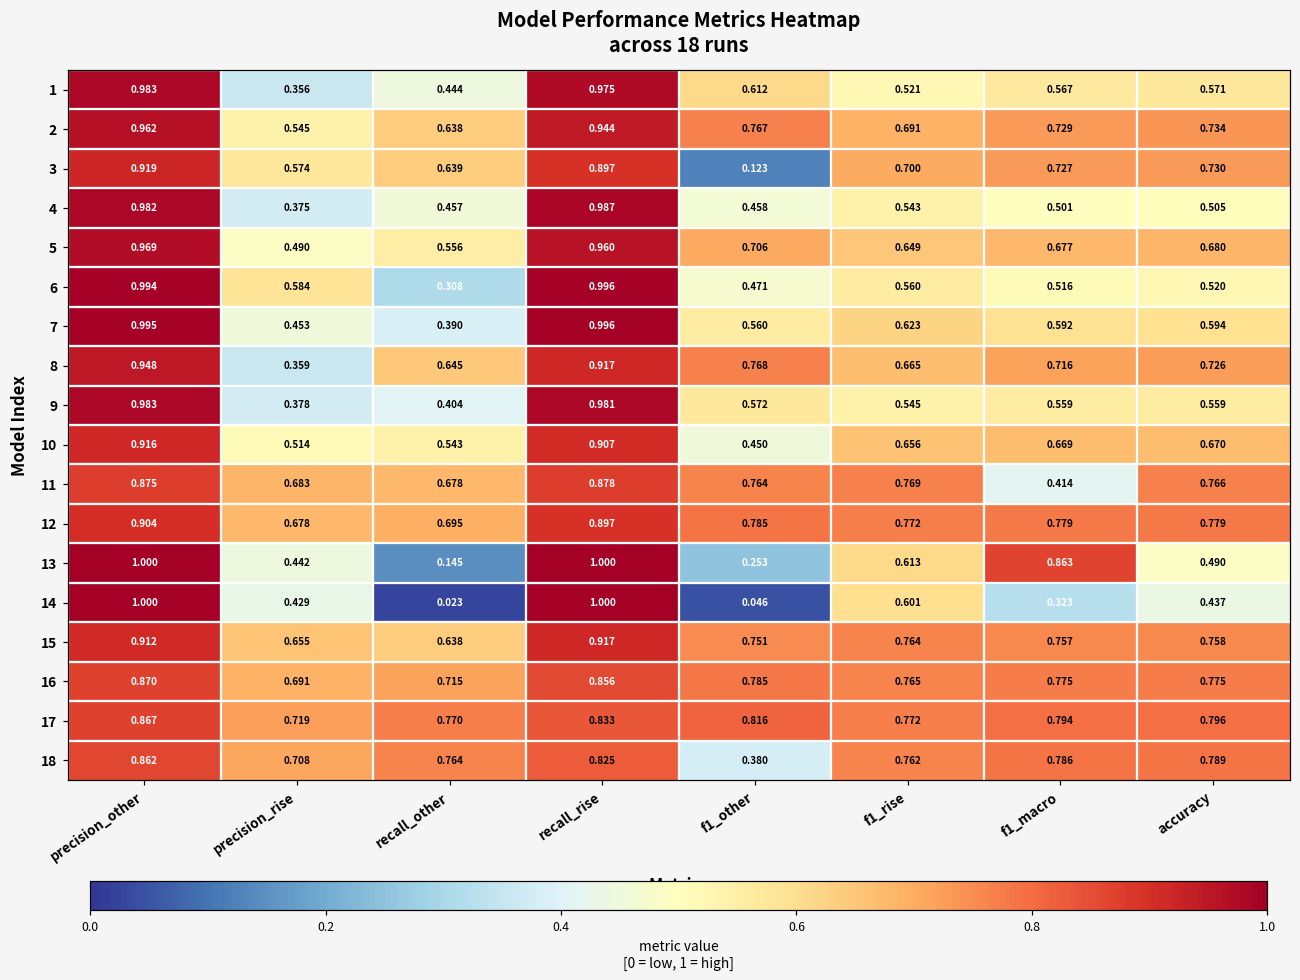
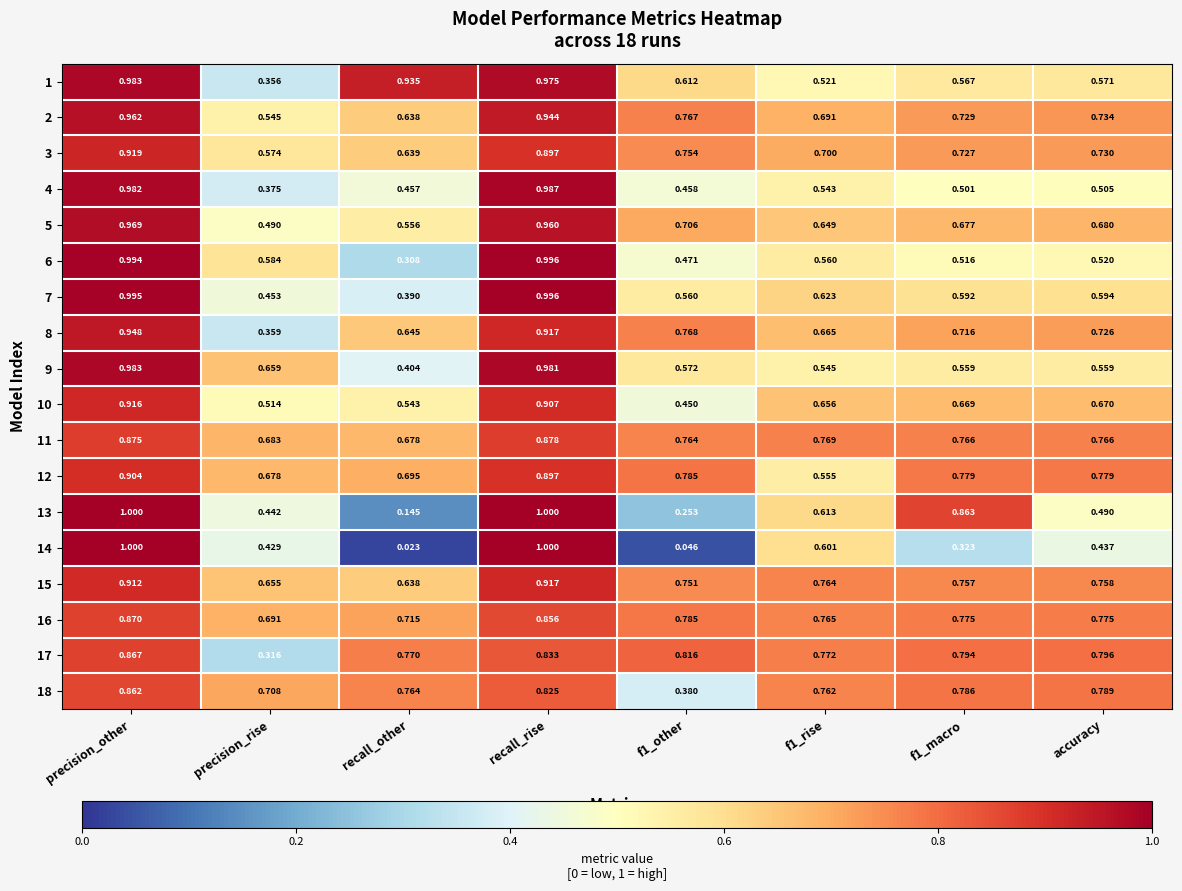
  {
    "1": {
      "precision_other": 0.983,
      "precision_rise": 0.356,
-     "recall_other": 0.444,
+     "recall_other": 0.935,
      "recall_rise": 0.975,
      "f1_other": 0.612,
      "f1_rise": 0.521,
      "f1_macro": 0.567,
      "accuracy": 0.571
    },
    "2": {
      "precision_other": 0.962,
      "precision_rise": 0.545,
      "recall_other": 0.638,
      "recall_rise": 0.944,
      "f1_other": 0.767,
      "f1_rise": 0.691,
      "f1_macro": 0.729,
      "accuracy": 0.734
    },
    "3": {
      "precision_other": 0.919,
      "precision_rise": 0.574,
      "recall_other": 0.639,
      "recall_rise": 0.897,
-     "f1_other": 0.123,
+     "f1_other": 0.754,
      "f1_rise": 0.700,
      "f1_macro": 0.727,
      "accuracy": 0.730
    },
    "4": {
      "precision_other": 0.982,
      "precision_rise": 0.375,
      "recall_other": 0.457,
      "recall_rise": 0.987,
      "f1_other": 0.458,
      "f1_rise": 0.543,
      "f1_macro": 0.501,
      "accuracy": 0.505
    },
    "5": {
      "precision_other": 0.969,
      "precision_rise": 0.490,
      "recall_other": 0.556,
      "recall_rise": 0.960,
      "f1_other": 0.706,
      "f1_rise": 0.649,
      "f1_macro": 0.677,
      "accuracy": 0.680
    },
    "6": {
      "precision_other": 0.994,
      "precision_rise": 0.584,
      "recall_other": 0.308,
      "recall_rise": 0.996,
      "f1_other": 0.471,
      "f1_rise": 0.560,
      "f1_macro": 0.516,
      "accuracy": 0.520
    },
    "7": {
      "precision_other": 0.995,
      "precision_rise": 0.453,
      "recall_other": 0.390,
      "recall_rise": 0.996,
      "f1_other": 0.560,
      "f1_rise": 0.623,
      "f1_macro": 0.592,
      "accuracy": 0.594
    },
    "8": {
      "precision_other": 0.948,
      "precision_rise": 0.359,
      "recall_other": 0.645,
      "recall_rise": 0.917,
      "f1_other": 0.768,
      "f1_rise": 0.665,
      "f1_macro": 0.716,
      "accuracy": 0.726
    },
    "9": {
      "precision_other": 0.983,
-     "precision_rise": 0.378,
+     "precision_rise": 0.659,
      "recall_other": 0.404,
      "recall_rise": 0.981,
      "f1_other": 0.572,
      "f1_rise": 0.545,
      "f1_macro": 0.559,
      "accuracy": 0.559
    },
    "10": {
      "precision_other": 0.916,
      "precision_rise": 0.514,
      "recall_other": 0.543,
      "recall_rise": 0.907,
      "f1_other": 0.450,
      "f1_rise": 0.656,
      "f1_macro": 0.669,
      "accuracy": 0.670
    },
    "11": {
      "precision_other": 0.875,
      "precision_rise": 0.683,
      "recall_other": 0.678,
      "recall_rise": 0.878,
      "f1_other": 0.764,
      "f1_rise": 0.769,
-     "f1_macro": 0.414,
+     "f1_macro": 0.766,
      "accuracy": 0.766
    },
    "12": {
      "precision_other": 0.904,
      "precision_rise": 0.678,
      "recall_other": 0.695,
      "recall_rise": 0.897,
      "f1_other": 0.785,
-     "f1_rise": 0.772,
+     "f1_rise": 0.555,
      "f1_macro": 0.779,
      "accuracy": 0.779
    },
    "13": {
      "precision_other": 1.000,
      "precision_rise": 0.442,
      "recall_other": 0.145,
      "recall_rise": 1.000,
      "f1_other": 0.253,
      "f1_rise": 0.613,
      "f1_macro": 0.863,
      "accuracy": 0.490
    },
    "14": {
      "precision_other": 1.000,
      "precision_rise": 0.429,
      "recall_other": 0.023,
      "recall_rise": 1.000,
      "f1_other": 0.046,
      "f1_rise": 0.601,
      "f1_macro": 0.323,
      "accuracy": 0.437
    },
    "15": {
      "precision_other": 0.912,
      "precision_rise": 0.655,
      "recall_other": 0.638,
      "recall_rise": 0.917,
      "f1_other": 0.751,
      "f1_rise": 0.764,
      "f1_macro": 0.757,
      "accuracy": 0.758
    },
    "16": {
      "precision_other": 0.870,
      "precision_rise": 0.691,
      "recall_other": 0.715,
      "recall_rise": 0.856,
      "f1_other": 0.785,
      "f1_rise": 0.765,
      "f1_macro": 0.775,
      "accuracy": 0.775
    },
    "17": {
      "precision_other": 0.867,
-     "precision_rise": 0.719,
+     "precision_rise": 0.316,
      "recall_other": 0.770,
      "recall_rise": 0.833,
      "f1_other": 0.816,
      "f1_rise": 0.772,
      "f1_macro": 0.794,
      "accuracy": 0.796
    },
    "18": {
      "precision_other": 0.862,
      "precision_rise": 0.708,
      "recall_other": 0.764,
      "recall_rise": 0.825,
      "f1_other": 0.380,
      "f1_rise": 0.762,
      "f1_macro": 0.786,
      "accuracy": 0.789
    }
  }
